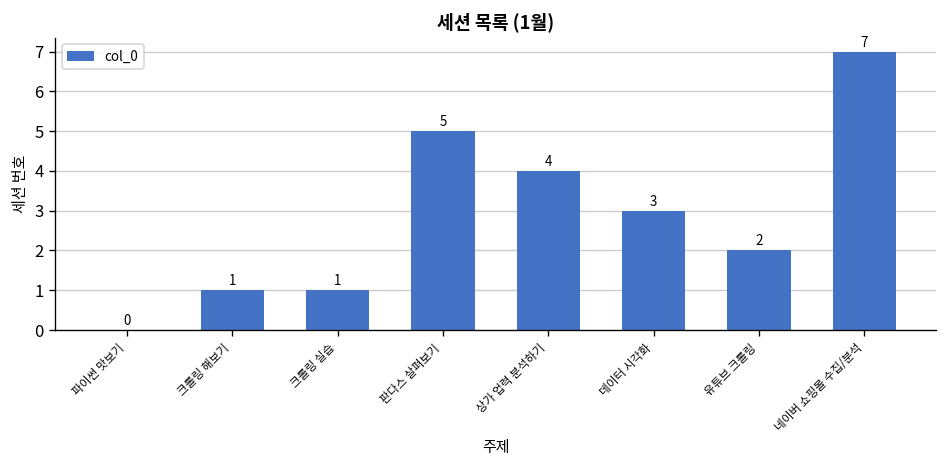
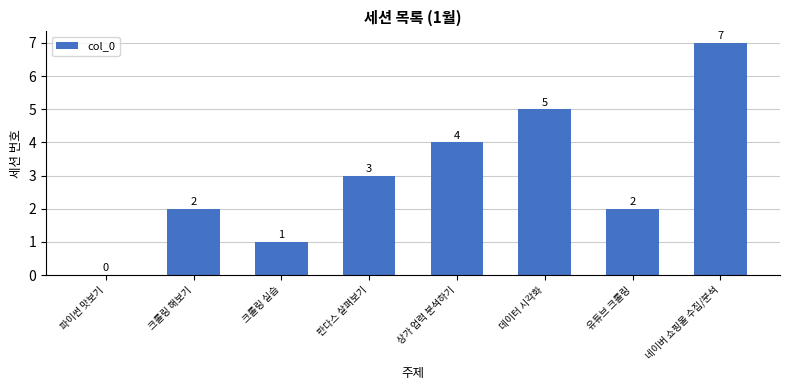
  {
    "파이썬 맛보기": 0,
-   "크롤링 해보기": 1,
+   "크롤링 해보기": 2,
    "크롤링 실습": 1,
-   "판다스 살펴보기": 5,
+   "판다스 살펴보기": 3,
    "상가 업력 분석하기": 4,
-   "데이터 시각화": 3,
+   "데이터 시각화": 5,
    "유튜브 크롤링": 2,
    "네이버 쇼핑몰 수집/분석": 7
  }
